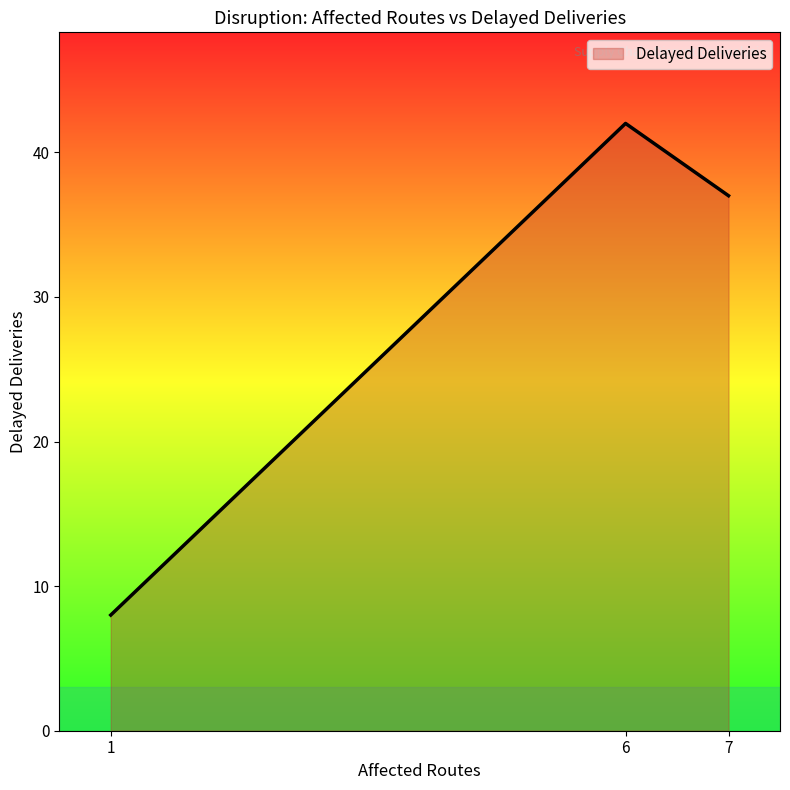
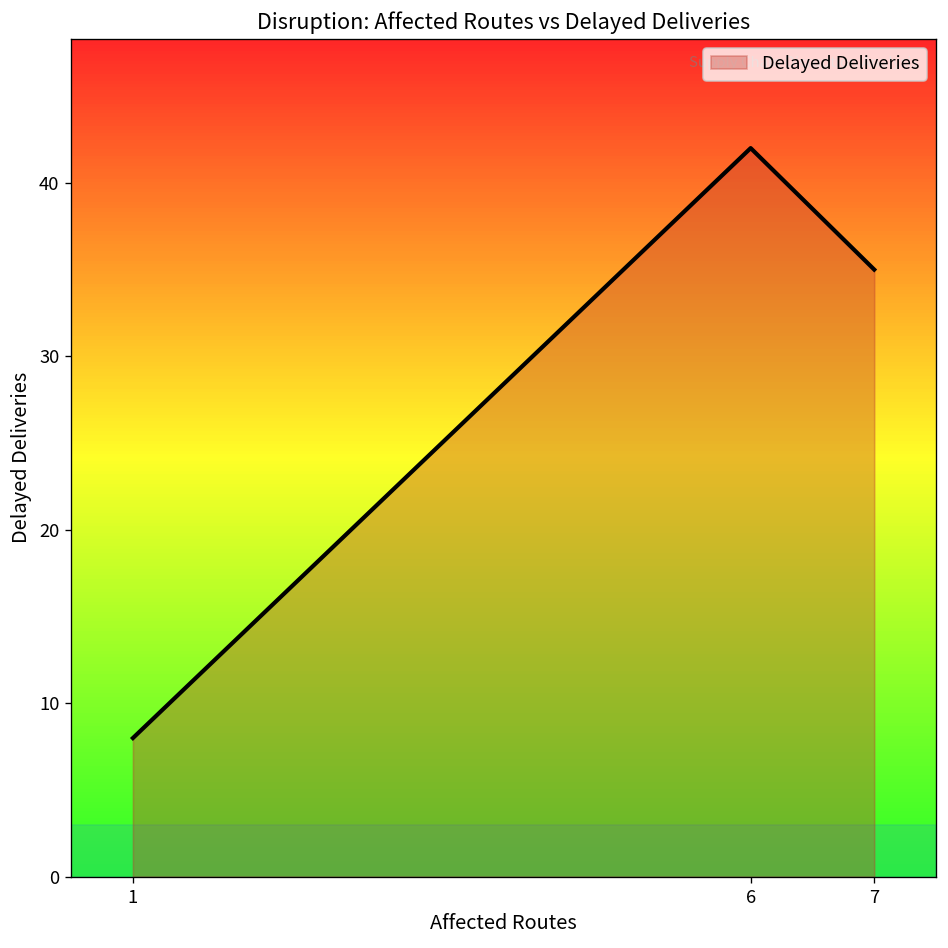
  {
    "1": 8,
    "6": 42,
-   "7": 37
+   "7": 35
  }
